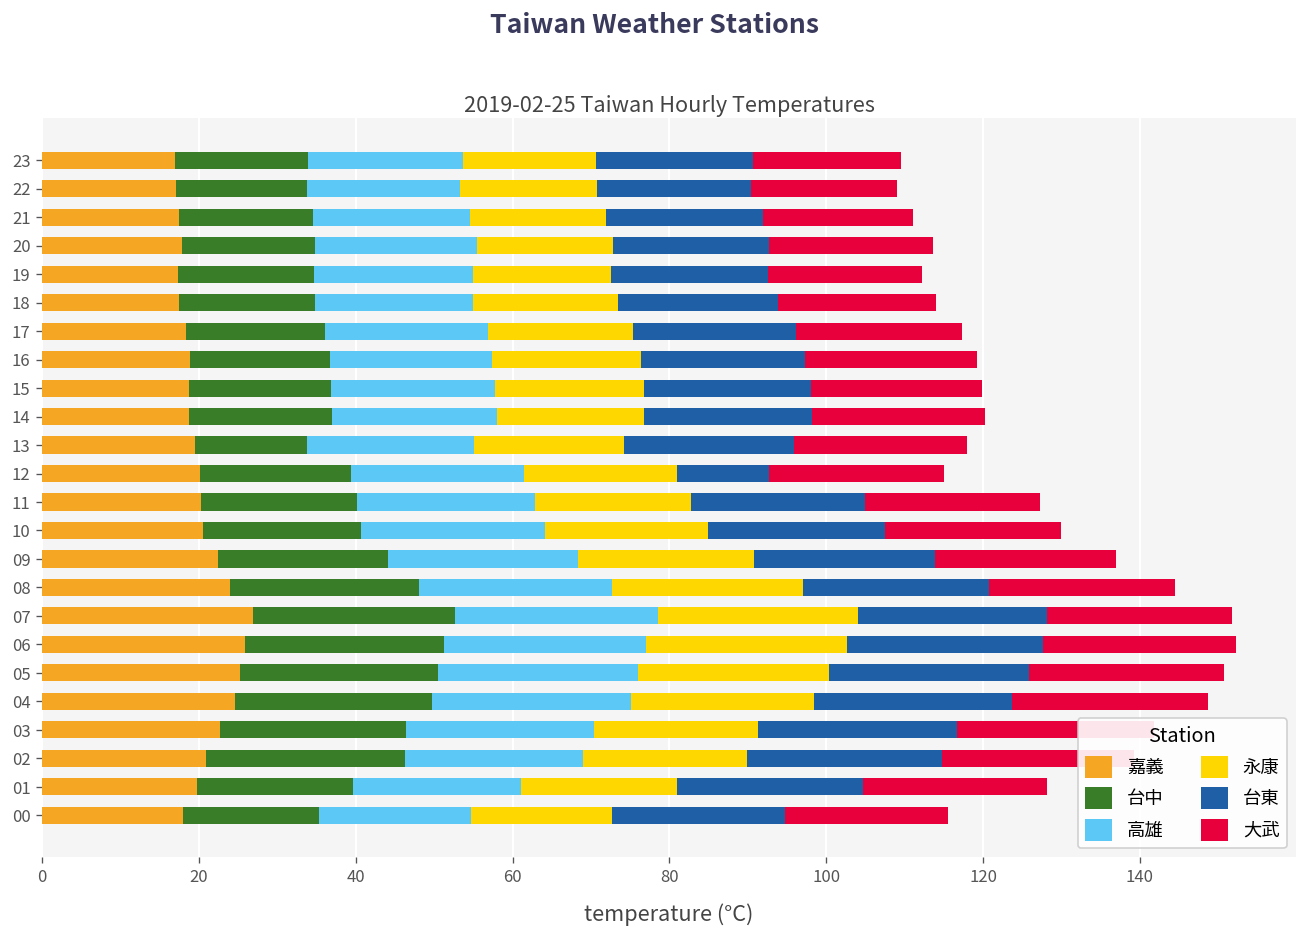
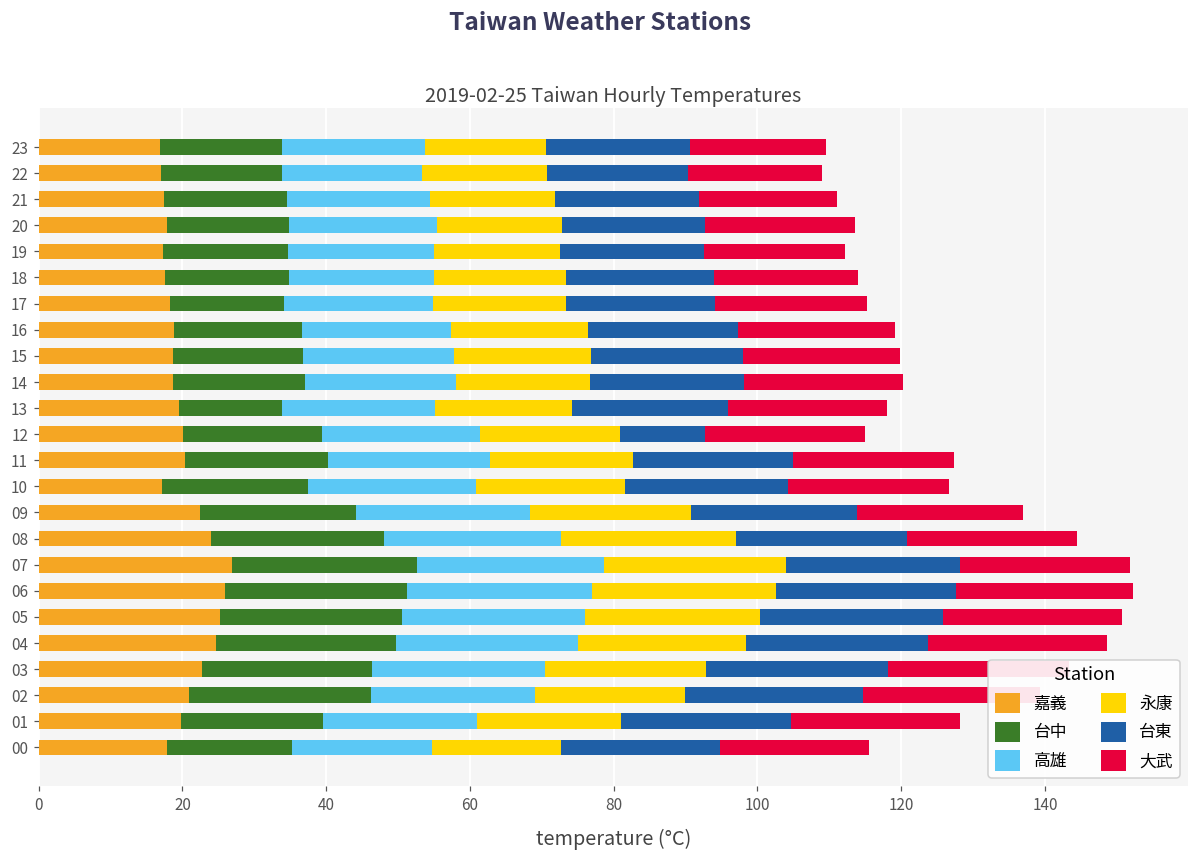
  {
    "嘉義": {
      "23": 17,
      "22": 17,
      "21": 17,
      "20": 18,
      "19": 17,
      "18": 18,
      "17": 18,
      "16": 19,
      "15": 19,
      "14": 19,
      "13": 20,
      "12": 20,
      "11": 20,
-     "10": 21,
+     "10": 17,
      "09": 22,
      "08": 24,
      "07": 27,
      "06": 26,
      "05": 25,
      "04": 25,
      "03": 23,
      "02": 21,
      "01": 20,
      "00": 18
    },
    "台中": {
      "23": 17,
      "22": 17,
      "21": 17,
      "20": 17,
      "19": 17,
      "18": 17,
-     "17": 18,
+     "17": 16,
      "16": 18,
      "15": 18,
      "14": 18,
      "13": 14,
      "12": 19,
      "11": 20,
      "10": 20,
      "09": 22,
      "08": 24,
      "07": 26,
      "06": 25,
      "05": 25,
      "04": 25,
      "03": 24,
      "02": 25,
      "01": 20,
      "00": 17
    },
    "高雄": {
      "23": 20,
      "22": 20,
      "21": 20,
      "20": 21,
      "19": 20,
      "18": 20,
      "17": 21,
      "16": 21,
      "15": 21,
      "14": 21,
      "13": 21,
      "12": 22,
      "11": 23,
      "10": 23,
      "09": 24,
      "08": 25,
      "07": 26,
      "06": 26,
      "05": 26,
      "04": 25,
      "03": 24,
      "02": 23,
      "01": 21,
      "00": 19
    },
    "永康": {
      "23": 17,
      "22": 17,
      "21": 17,
      "20": 17,
      "19": 17,
      "18": 18,
      "17": 19,
      "16": 19,
      "15": 19,
      "14": 19,
      "13": 19,
      "12": 19,
      "11": 20,
      "10": 21,
      "09": 22,
      "08": 24,
      "07": 25,
      "06": 26,
      "05": 24,
      "04": 23,
-     "03": 21,
+     "03": 22,
      "02": 21,
      "01": 20,
      "00": 18
    },
    "台東": {
      "23": 20,
      "22": 20,
      "21": 20,
      "20": 20,
      "19": 20,
      "18": 21,
      "17": 21,
      "16": 21,
      "15": 21,
      "14": 22,
      "13": 22,
      "12": 12,
      "11": 22,
      "10": 23,
      "09": 23,
      "08": 24,
      "07": 24,
      "06": 25,
      "05": 25,
      "04": 25,
      "03": 25,
      "02": 25,
      "01": 24,
      "00": 22
    },
    "大武": {
      "23": 19,
      "22": 19,
      "21": 19,
      "20": 21,
      "19": 20,
      "18": 20,
      "17": 21,
      "16": 22,
      "15": 22,
      "14": 22,
      "13": 22,
      "12": 22,
      "11": 22,
      "10": 22,
      "09": 23,
      "08": 24,
      "07": 24,
      "06": 25,
      "05": 25,
      "04": 25,
      "01": 24,
      "00": 21
    }
  }
